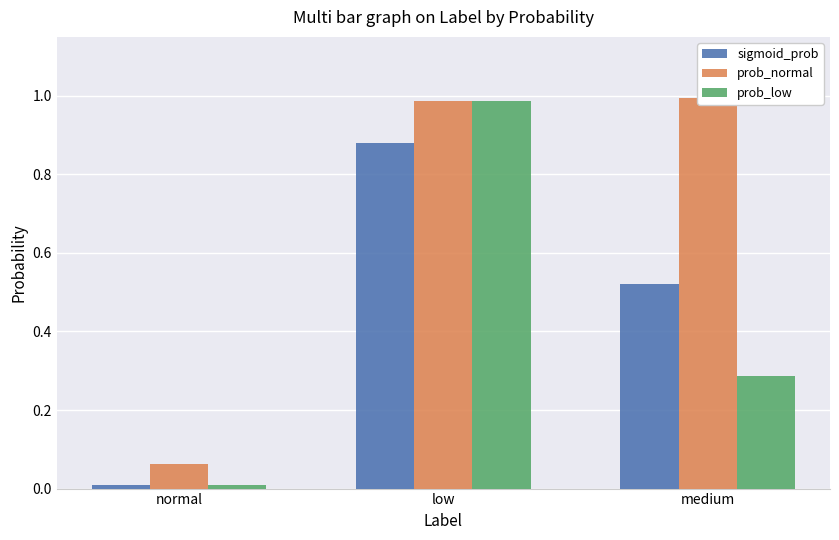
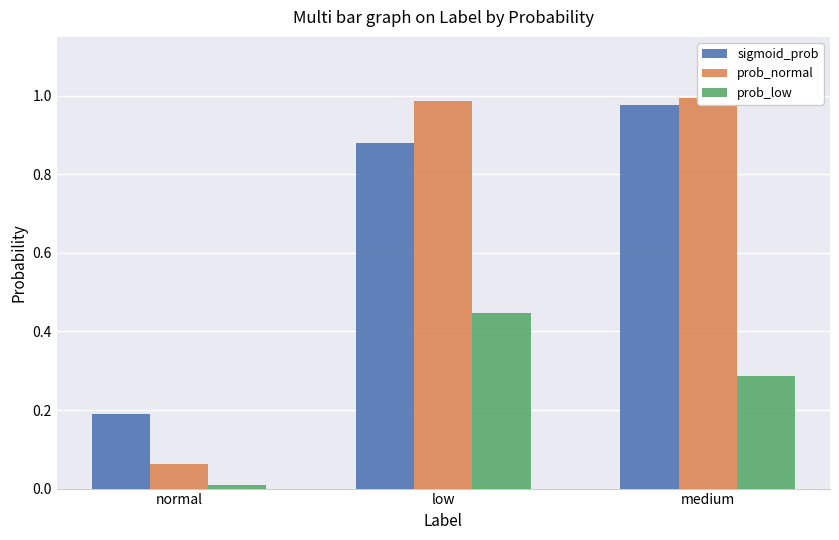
  {
    "sigmoid_prob": {
-     "normal": 0.01,
+     "normal": 0.19,
      "low": 0.88,
-     "medium": 0.52
+     "medium": 0.98
    },
    "prob_normal": {
      "normal": 0.06,
      "low": 0.99
    },
    "prob_low": {
      "normal": 0.01,
-     "low": 0.99,
+     "low": 0.45,
      "medium": 0.29
    }
  }
